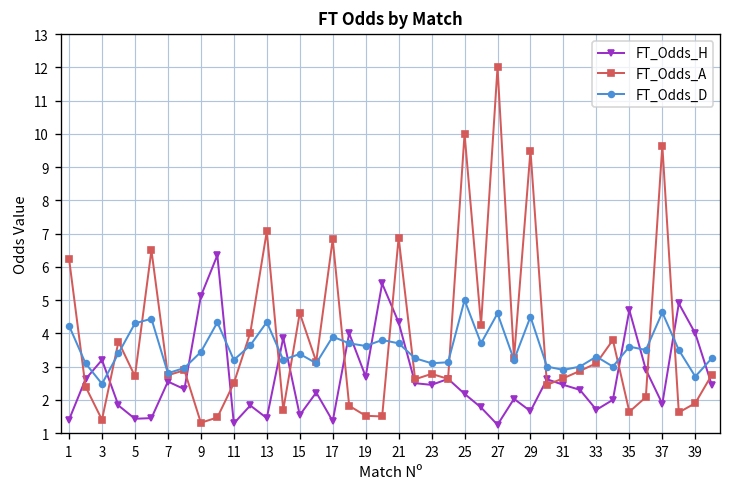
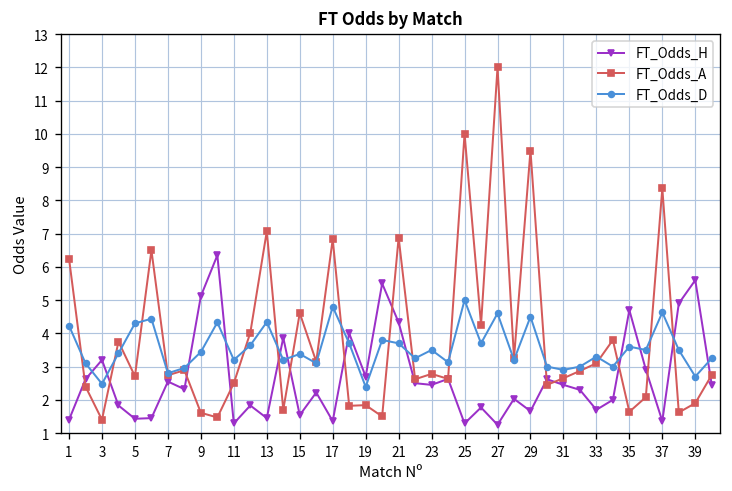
  {
    "FT_Odds_H": {
      "1": 1.4,
      "3": 3.2,
      "5": 1.4,
      "7": 2.6,
      "9": 5.1,
      "11": 1.3,
      "13": 1.5,
      "15": 1.5,
      "17": 1.4,
      "19": 2.7,
      "21": 4.3,
      "23": 2.5,
-     "25": 2.2,
+     "25": 1.3,
      "27": 1.3,
      "29": 1.7,
      "31": 2.5,
      "33": 1.7,
      "35": 4.7,
-     "37": 1.9,
-     "39": 4.0
+     "37": 1.4,
+     "39": 5.6
    },
    "FT_Odds_A": {
      "1": 6.3,
      "3": 1.4,
      "5": 2.7,
-     "9": 1.3,
+     "9": 1.6,
      "11": 2.5,
      "13": 7.1,
      "15": 4.6,
      "17": 6.8,
-     "19": 1.5,
+     "19": 1.8,
      "21": 6.9,
      "23": 2.8,
      "25": 10.0,
      "27": 12.0,
      "29": 9.5,
      "31": 2.7,
      "33": 3.1,
      "35": 1.6,
-     "37": 9.7,
+     "37": 8.4,
      "39": 1.9
    },
    "FT_Odds_D": {
      "1": 4.2,
      "3": 2.5,
      "5": 4.3,
      "9": 3.4,
      "11": 3.2,
      "13": 4.3,
      "15": 3.4,
-     "17": 3.9,
-     "19": 3.6,
+     "17": 4.8,
+     "19": 2.4,
      "21": 3.7,
-     "23": 3.1,
+     "23": 3.5,
      "25": 5.0,
      "27": 4.6,
      "29": 4.5,
      "31": 2.9,
      "33": 3.3,
      "35": 3.6,
      "37": 4.6,
      "39": 2.7
    }
  }
